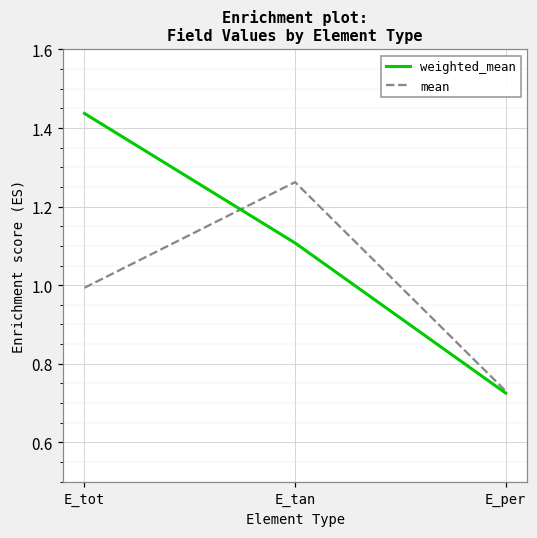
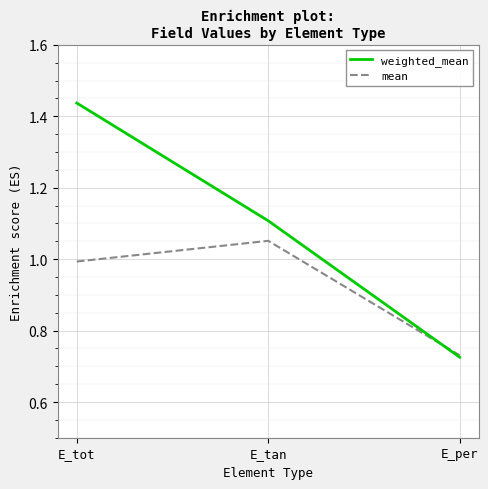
  {
    "weighted_mean": {
      "E_tot": 1.44,
      "E_tan": 1.11
    },
    "mean": {
      "E_tot": 0.99,
-     "E_tan": 1.26
+     "E_tan": 1.05
    }
  }
